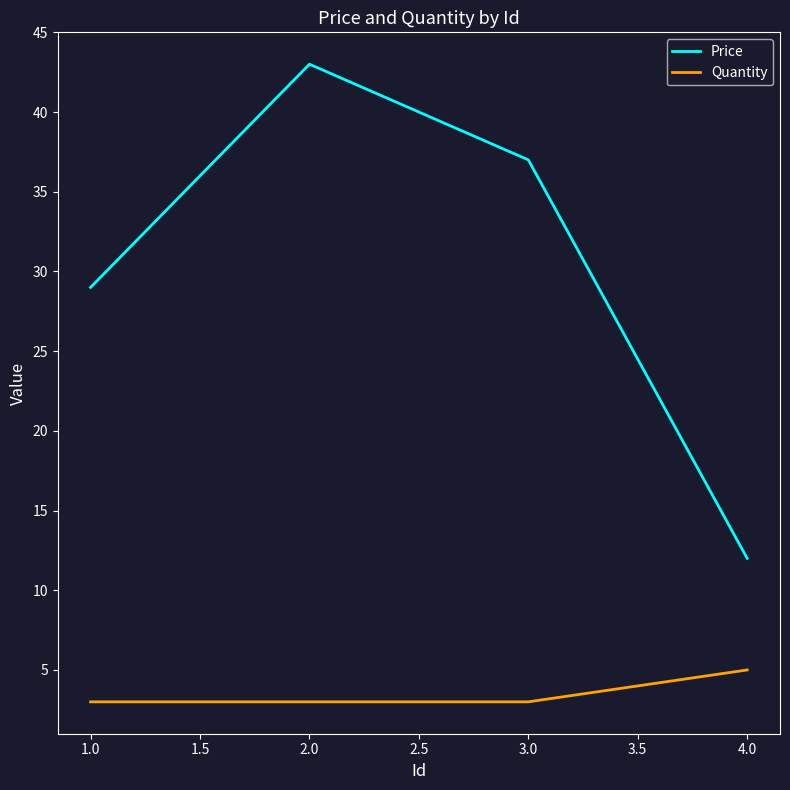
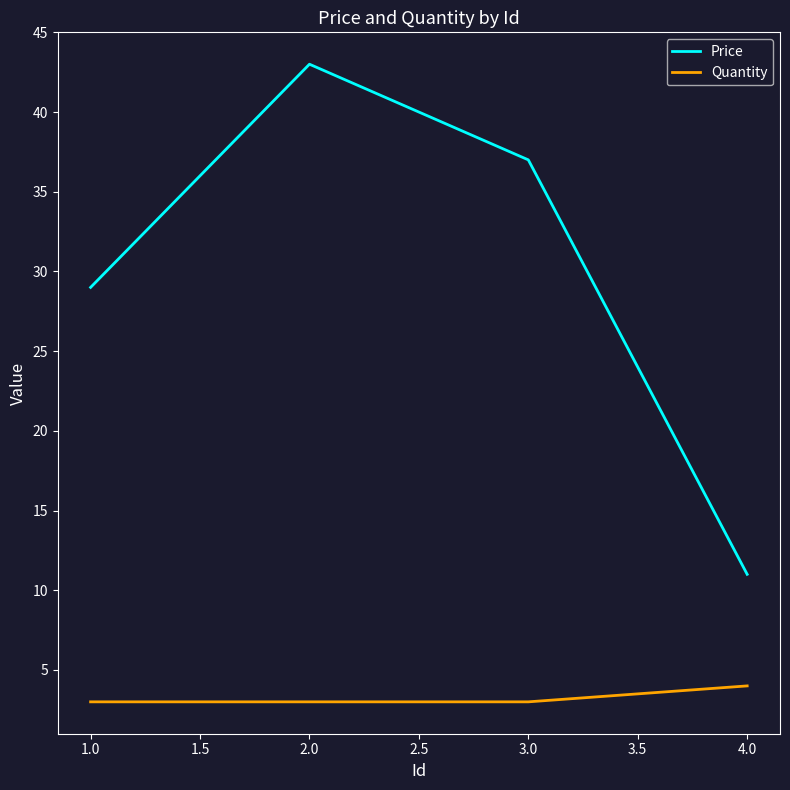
  {
    "Price": {
      "1.0": 29,
      "2.0": 43,
      "3.0": 37,
-     "4.0": 12
+     "4.0": 11
    },
    "Quantity": {
      "1.0": 3,
      "2.0": 3,
      "3.0": 3,
-     "4.0": 5
+     "4.0": 4
    }
  }
